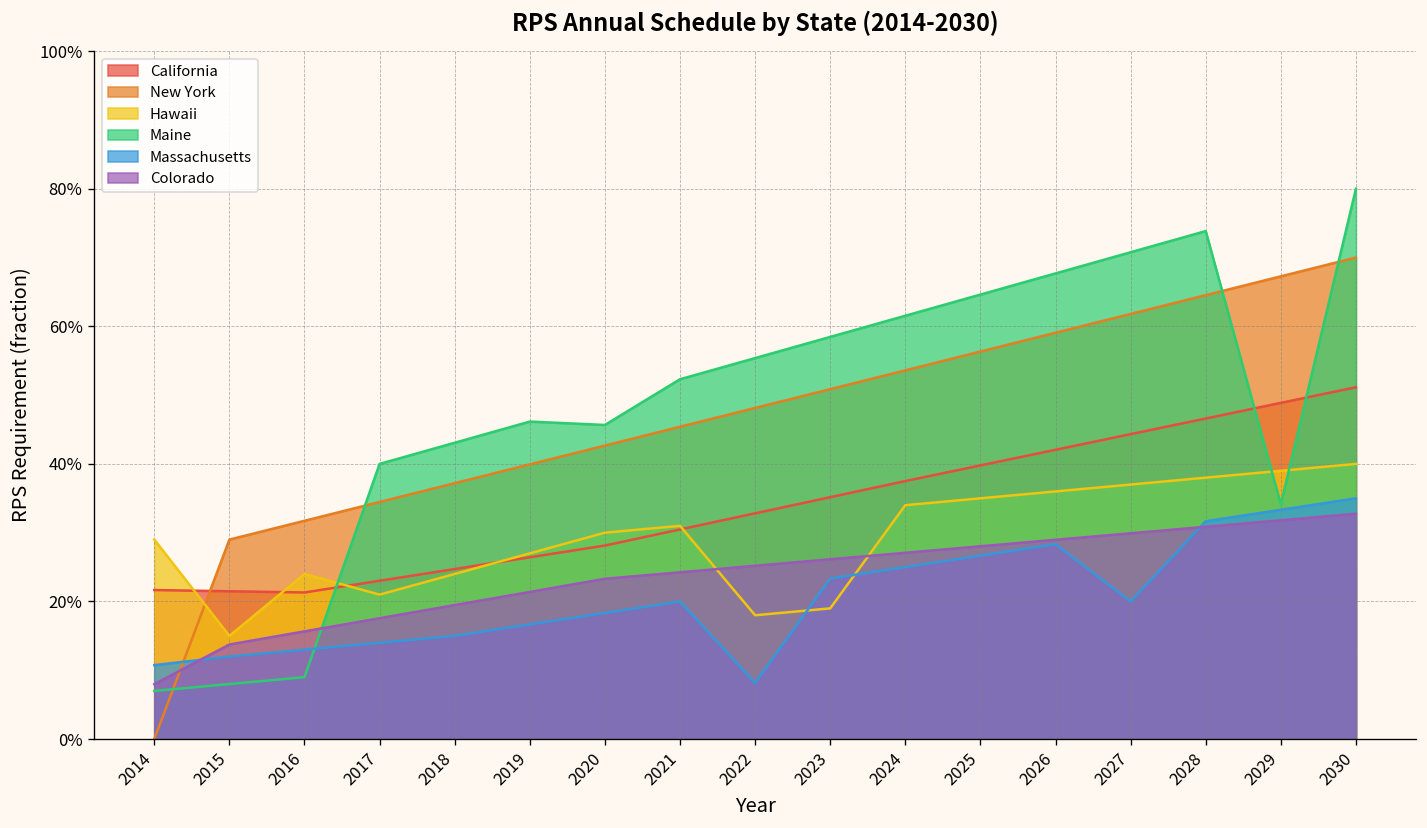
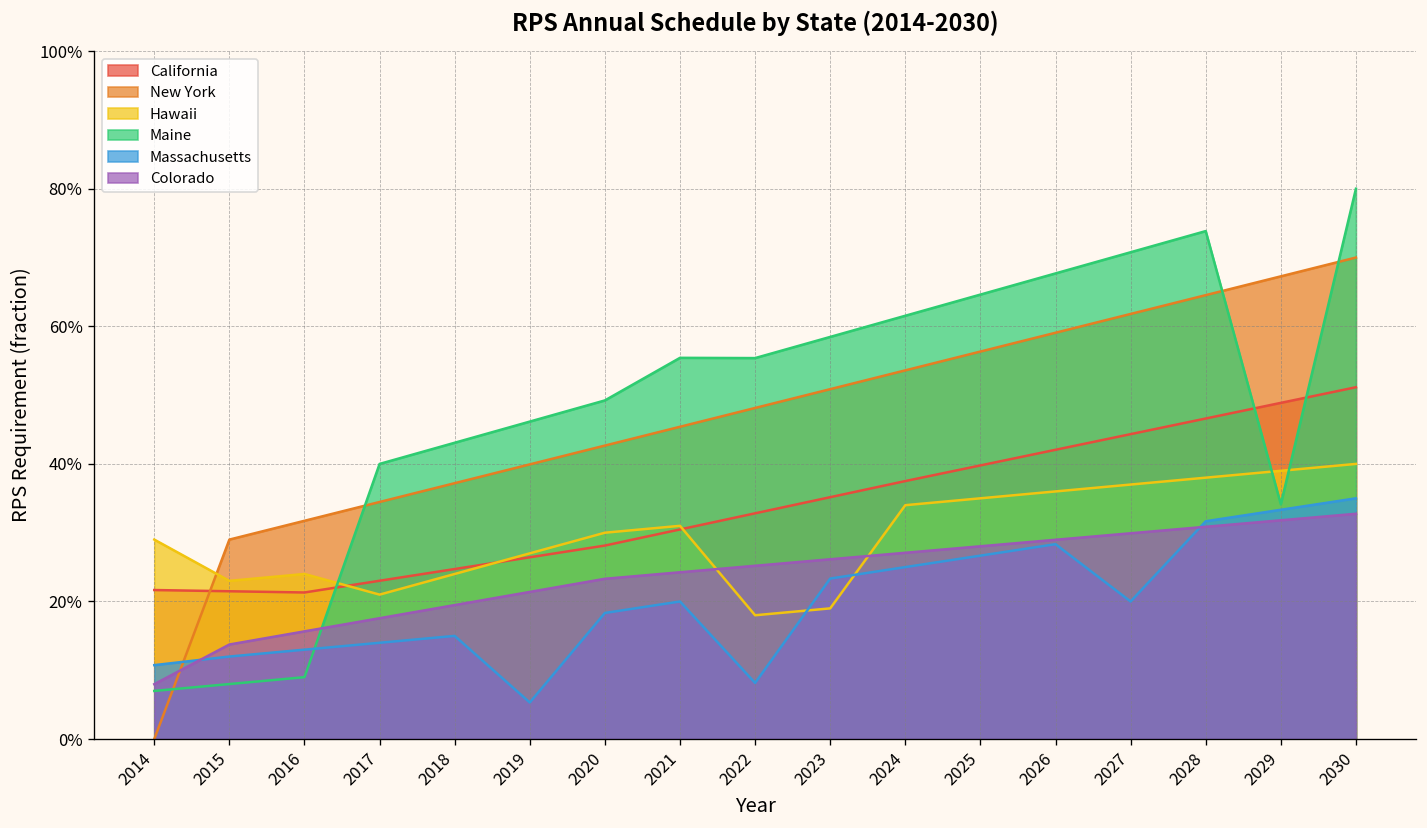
  {
    "Hawaii": {
      "2014": "29%",
-     "2015": "15%",
+     "2015": "23%",
      "2016": "24%",
      "2017": "21%",
      "2018": "24%",
      "2019": "27%",
      "2020": "30%",
      "2021": "31%",
      "2022": "18%",
      "2023": "19%",
      "2024": "34%",
      "2025": "35%",
      "2026": "36%",
      "2027": "37%",
      "2028": "38%",
      "2029": "39%",
      "2030": "40%"
    },
    "Maine": {
      "2014": "7%",
      "2015": "8%",
      "2016": "9%",
      "2017": "40%",
      "2018": "43%",
      "2019": "46%",
-     "2020": "46%",
-     "2021": "52%",
+     "2020": "49%",
+     "2021": "55%",
      "2022": "55%",
      "2023": "58%",
      "2024": "62%",
      "2025": "65%",
      "2026": "68%",
      "2027": "71%",
      "2028": "74%",
      "2029": "34%",
      "2030": "80%"
    },
    "Massachusetts": {
      "2014": "11%",
      "2015": "12%",
      "2016": "13%",
      "2017": "14%",
      "2018": "15%",
-     "2019": "17%",
+     "2019": "5%",
      "2020": "18%",
      "2021": "20%",
      "2022": "8%",
      "2023": "23%",
      "2024": "25%",
      "2025": "27%",
      "2026": "28%",
      "2027": "20%",
      "2028": "32%",
      "2029": "33%",
      "2030": "35%"
    },
    "Colorado": {
      "2014": "8%",
      "2015": "14%",
      "2016": "16%",
      "2017": "18%",
      "2018": "19%",
      "2019": "21%",
      "2020": "23%",
      "2021": "24%",
      "2022": "25%",
      "2023": "26%",
      "2024": "27%",
      "2025": "28%",
      "2026": "29%",
      "2027": "30%",
      "2028": "31%",
      "2029": "32%",
      "2030": "33%"
    }
  }
